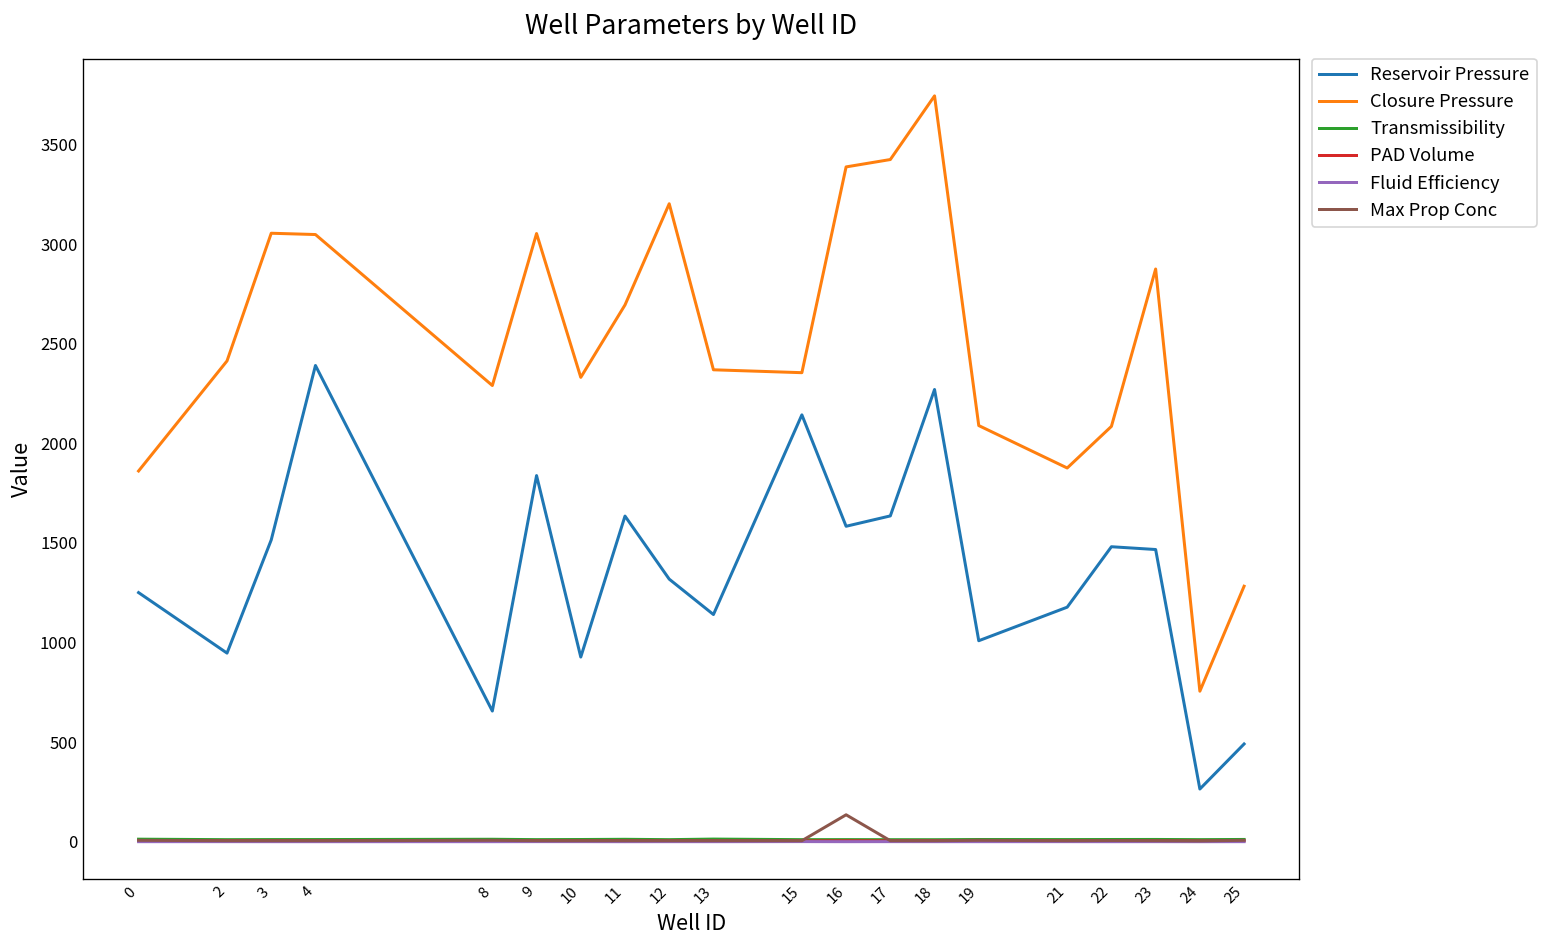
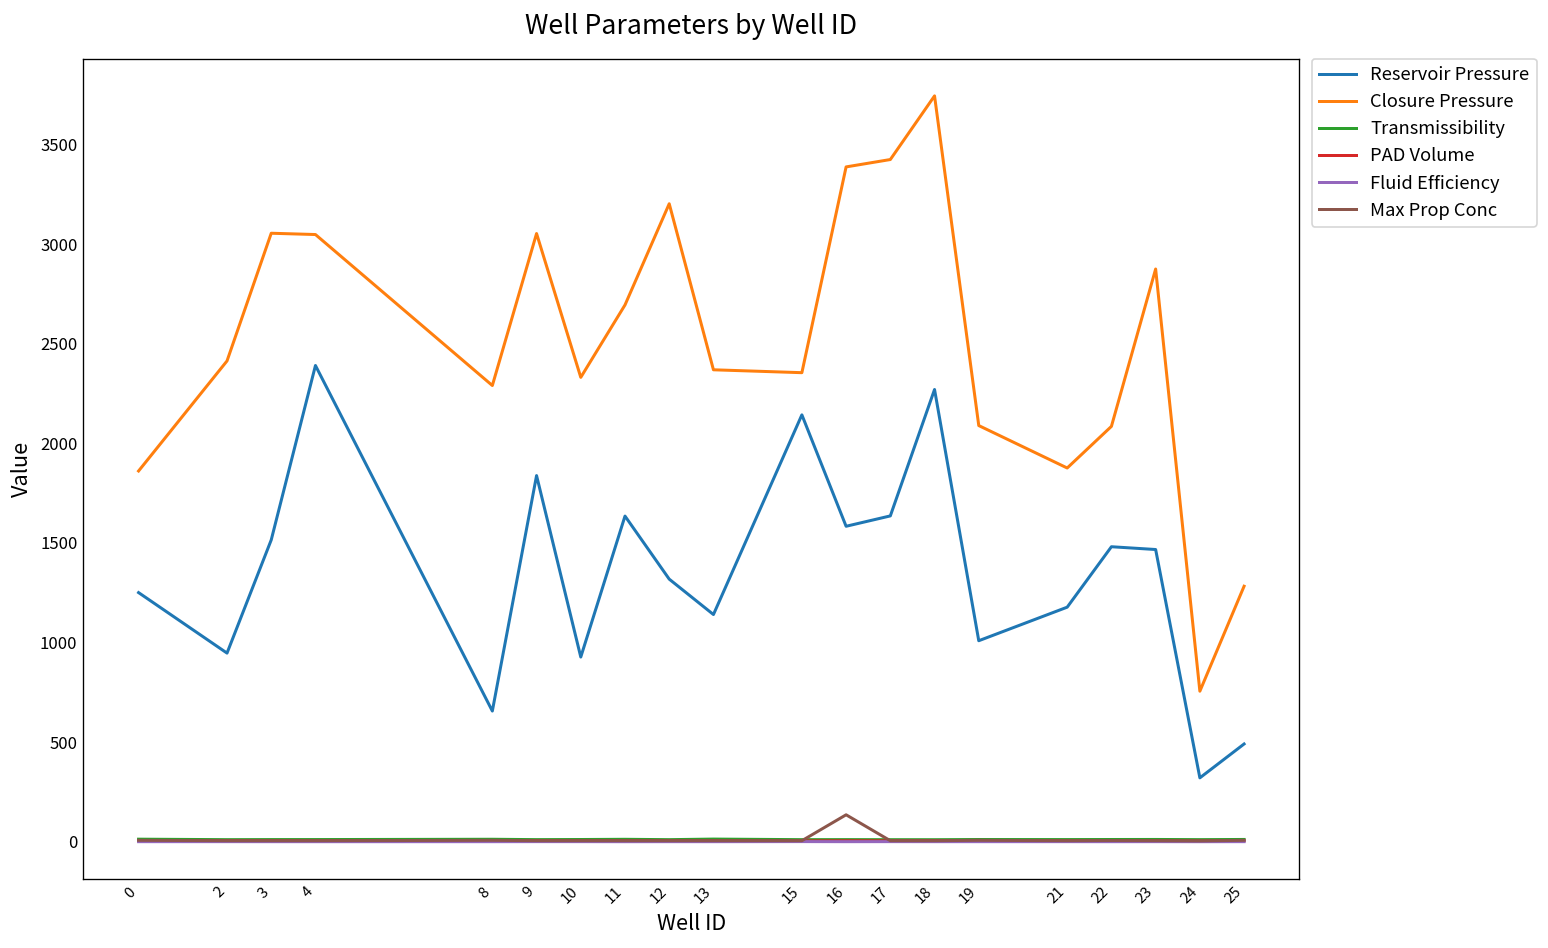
  {
    "Reservoir Pressure": {
      "0": 1250,
      "2": 950,
      "3": 1520,
      "4": 2390,
      "8": 660,
      "9": 1840,
      "10": 930,
      "11": 1630,
      "12": 1320,
      "13": 1140,
      "15": 2140,
      "16": 1580,
      "17": 1640,
      "18": 2270,
      "19": 1010,
      "21": 1180,
      "22": 1480,
      "23": 1470,
-     "24": 260,
+     "24": 320,
      "25": 490
    },
    "Closure Pressure": {
      "0": 1860,
      "2": 2410,
      "3": 3050,
      "4": 3050,
      "8": 2290,
      "9": 3050,
      "10": 2330,
      "11": 2690,
      "12": 3200,
      "13": 2370,
      "15": 2350,
      "16": 3390,
      "17": 3420,
      "18": 3740,
      "19": 2090,
      "21": 1880,
      "22": 2090,
      "23": 2880,
      "24": 760,
      "25": 1280
    },
    "Max Prop Conc": {
      "16": 140
    }
  }
